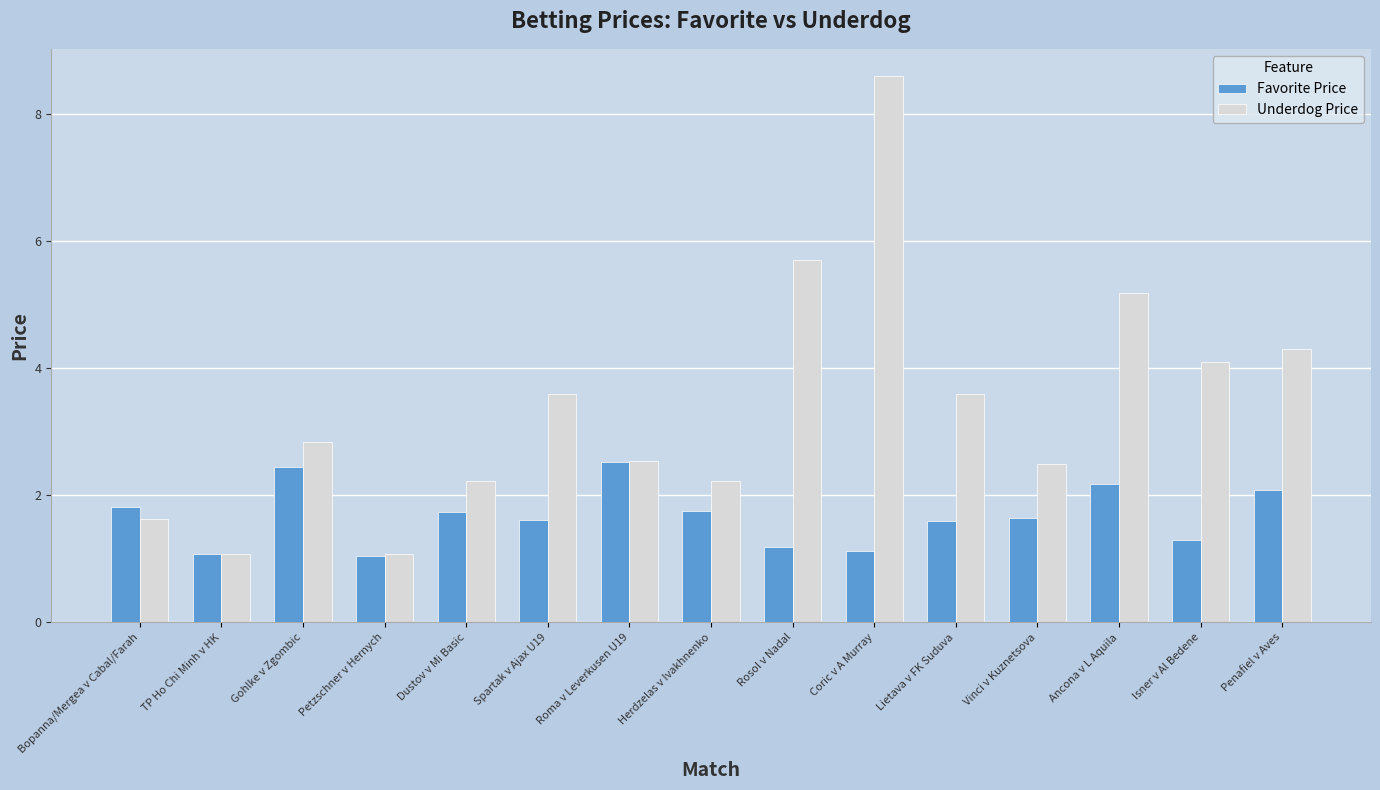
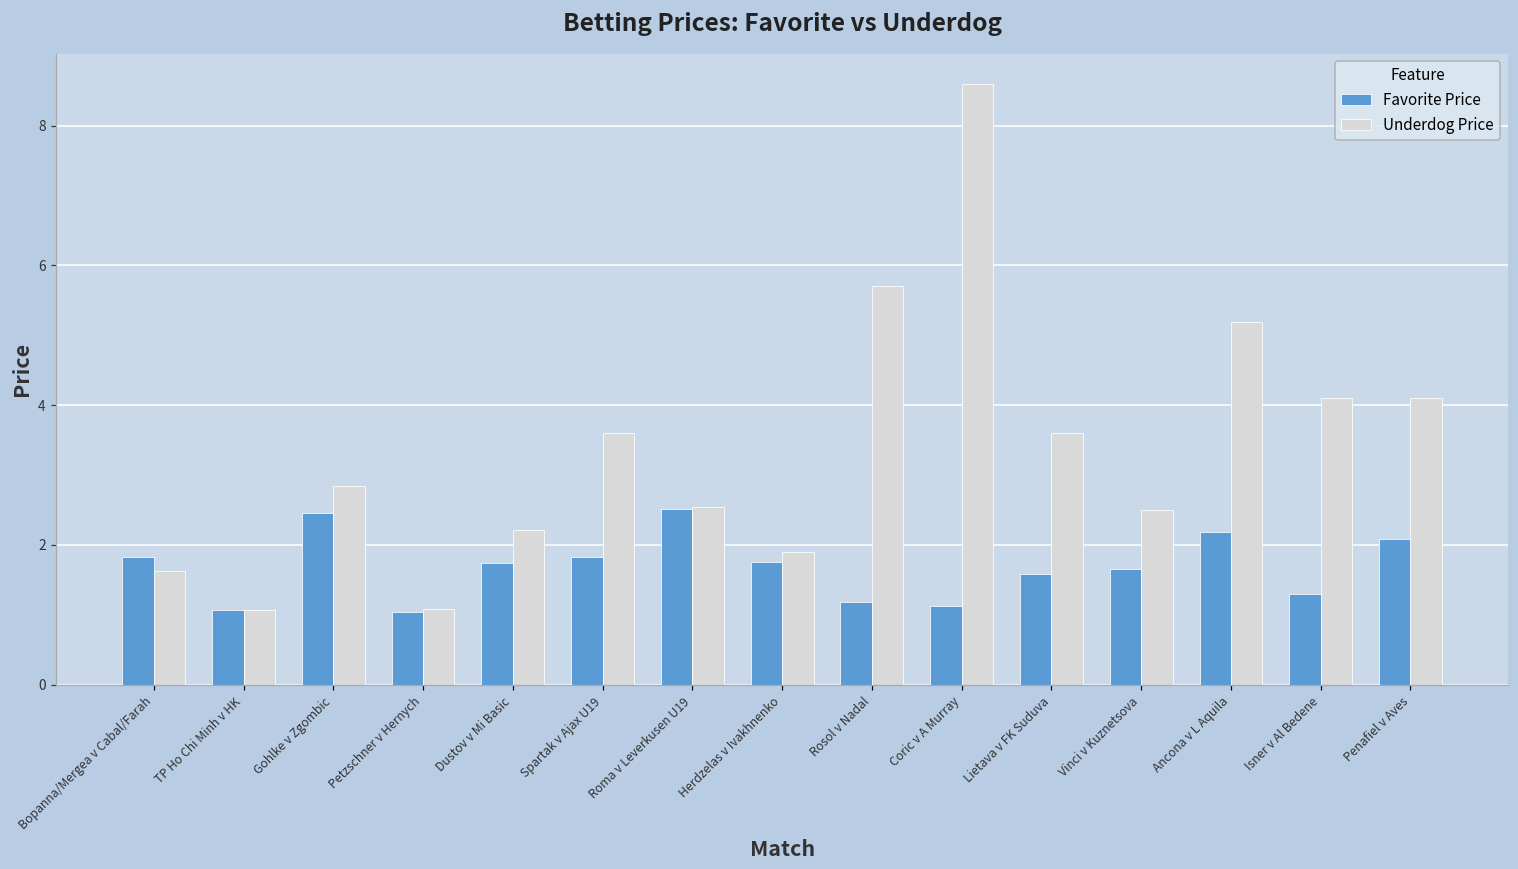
  {
    "Favorite Price": {
      "Bopanna/Mergea v Cabal/Farah": 1.8,
      "TP Ho Chi Minh v HK": 1.1,
      "Gohlke v Zgombic": 2.5,
      "Petzschner v Hernych": 1.0,
      "Dustov v Mi Basic": 1.7,
-     "Spartak v Ajax U19": 1.6,
+     "Spartak v Ajax U19": 1.8,
      "Roma v Leverkusen U19": 2.5,
      "Herdzelas v Ivakhnenko": 1.8,
      "Rosol v Nadal": 1.2,
      "Coric v A Murray": 1.1,
      "Lietava v FK Suduva": 1.6,
      "Vinci v Kuznetsova": 1.7,
      "Ancona v L Aquila": 2.2,
      "Isner v Al Bedene": 1.3,
      "Penafiel v Aves": 2.1
    },
    "Underdog Price": {
      "Bopanna/Mergea v Cabal/Farah": 1.6,
      "TP Ho Chi Minh v HK": 1.1,
      "Gohlke v Zgombic": 2.8,
      "Petzschner v Hernych": 1.1,
      "Dustov v Mi Basic": 2.2,
      "Spartak v Ajax U19": 3.6,
      "Roma v Leverkusen U19": 2.5,
-     "Herdzelas v Ivakhnenko": 2.2,
+     "Herdzelas v Ivakhnenko": 1.9,
      "Rosol v Nadal": 5.7,
      "Coric v A Murray": 8.6,
      "Lietava v FK Suduva": 3.6,
      "Vinci v Kuznetsova": 2.5,
      "Ancona v L Aquila": 5.2,
      "Isner v Al Bedene": 4.1,
-     "Penafiel v Aves": 4.3
+     "Penafiel v Aves": 4.1
    }
  }
